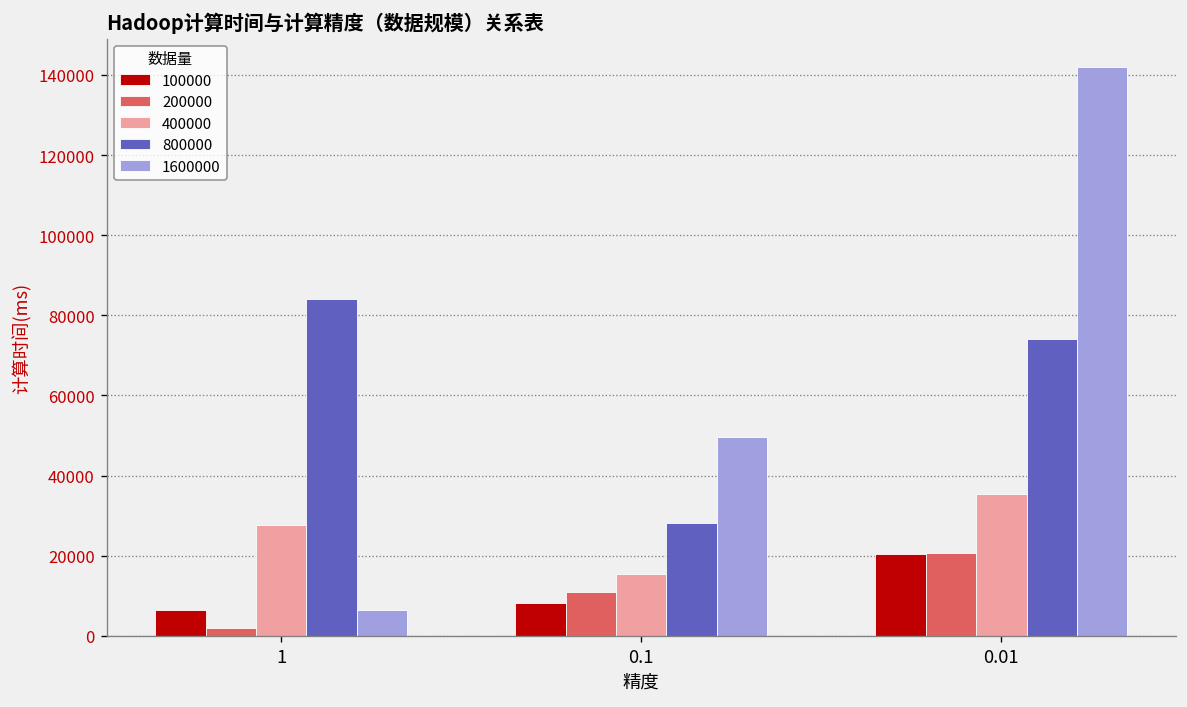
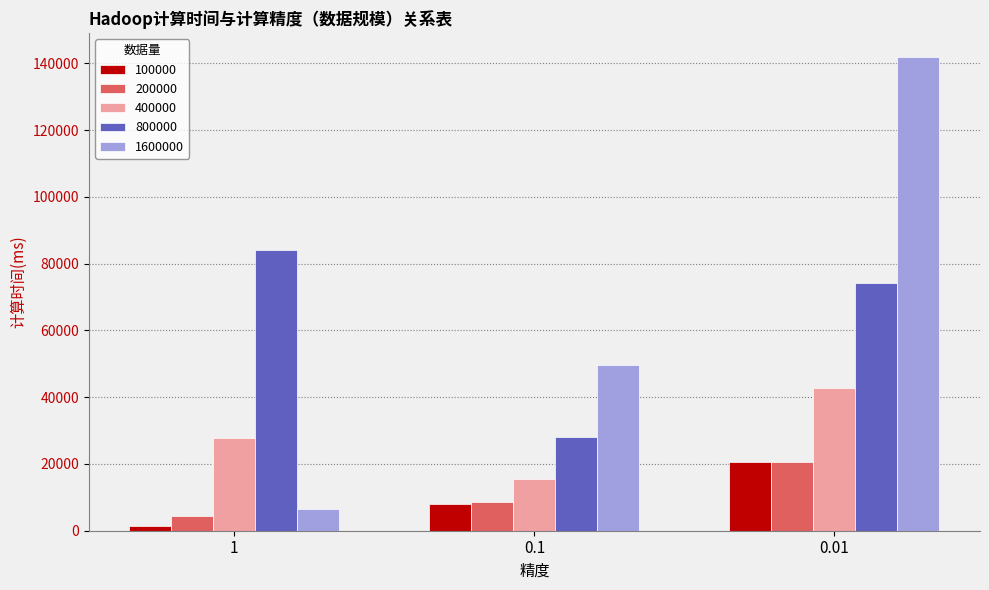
  {
    "100000": {
-     "1": 7000,
+     "1": 1000,
      "0.1": 8000,
      "0.01": 20000
    },
    "200000": {
-     "1": 2000,
-     "0.1": 11000,
+     "1": 4000,
+     "0.1": 8000,
      "0.01": 21000
    },
    "400000": {
      "1": 28000,
      "0.1": 16000,
-     "0.01": 35000
+     "0.01": 43000
    },
    "800000": {
      "1": 84000,
      "0.1": 28000,
      "0.01": 74000
    },
    "1600000": {
      "1": 7000,
      "0.1": 50000,
      "0.01": 142000
    }
  }
